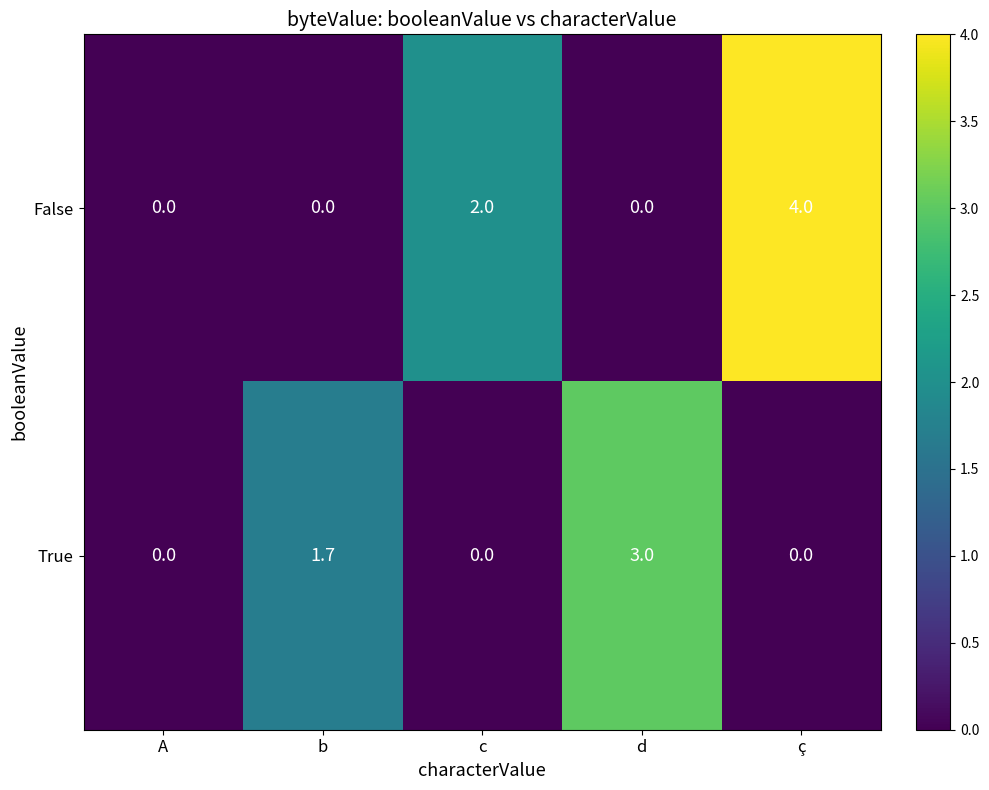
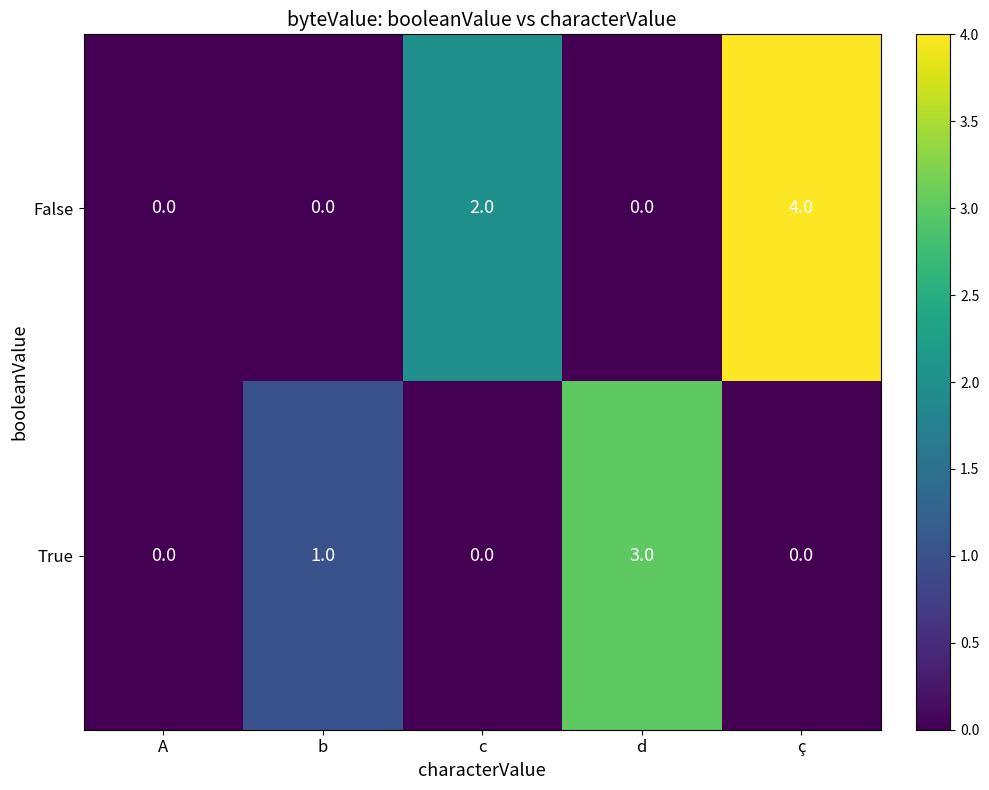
  {
    "False": {
      "A": 0.0,
      "b": 0.0,
      "c": 2.0,
      "d": 0.0,
      "ç": 4.0
    },
    "True": {
      "A": 0.0,
-     "b": 1.7,
+     "b": 1.0,
      "c": 0.0,
      "d": 3.0,
      "ç": 0.0
    }
  }
